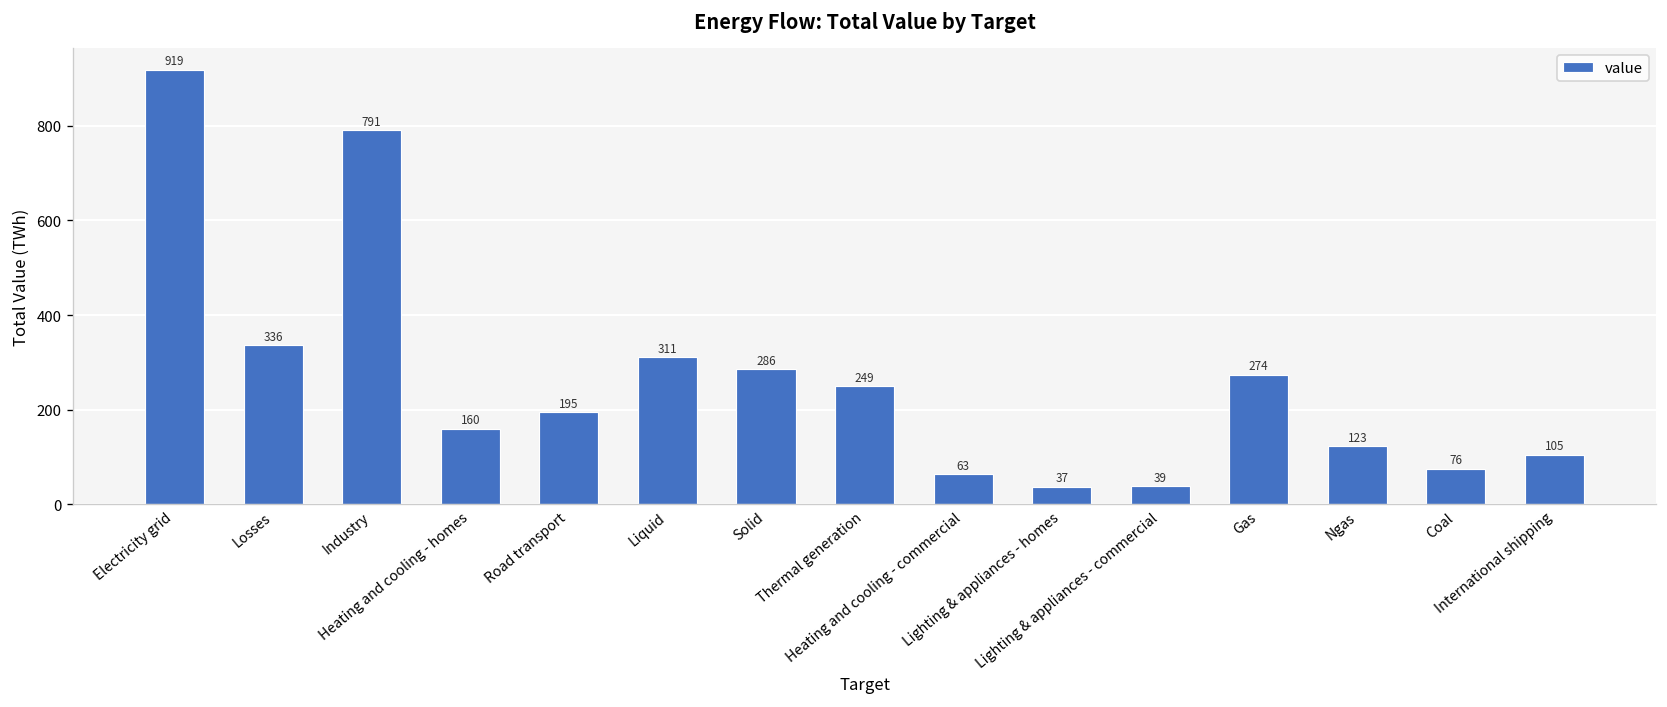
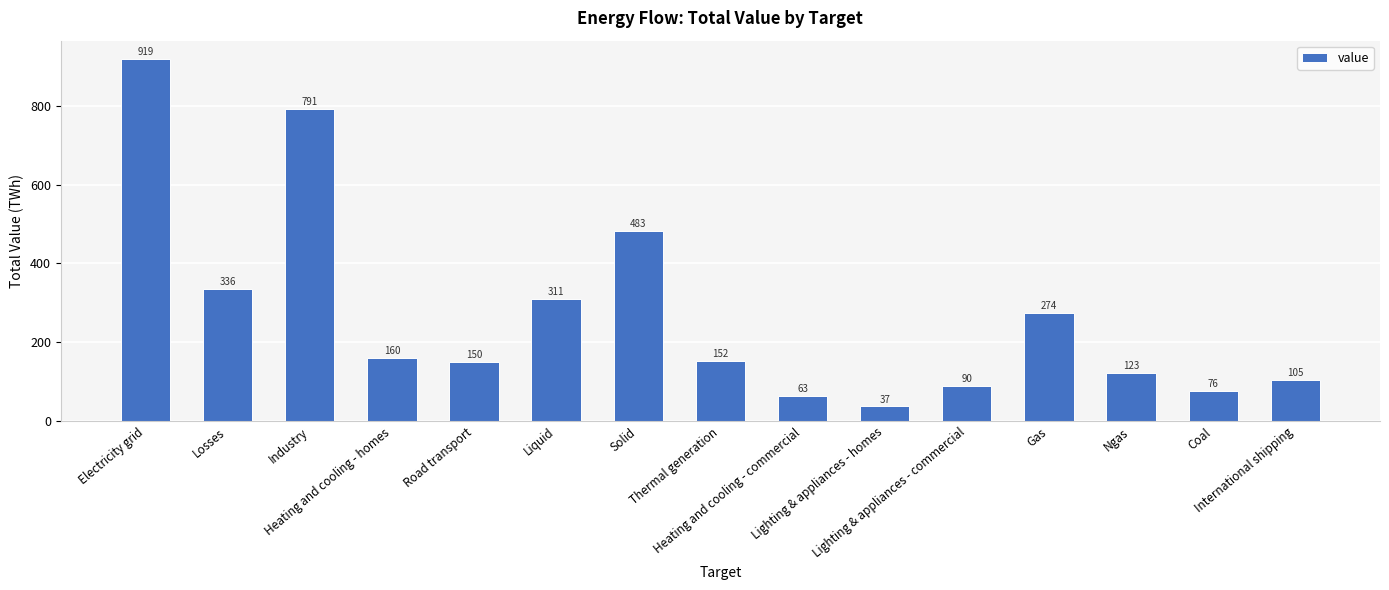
  {
    "Electricity grid": 919,
    "Losses": 336,
    "Industry": 791,
    "Heating and cooling - homes": 160,
-   "Road transport": 195,
+   "Road transport": 150,
    "Liquid": 311,
-   "Solid": 286,
-   "Thermal generation": 249,
+   "Solid": 483,
+   "Thermal generation": 152,
    "Heating and cooling - commercial": 63,
    "Lighting & appliances - homes": 37,
-   "Lighting & appliances - commercial": 39,
+   "Lighting & appliances - commercial": 90,
    "Gas": 274,
    "Ngas": 123,
    "Coal": 76,
    "International shipping": 105
  }
